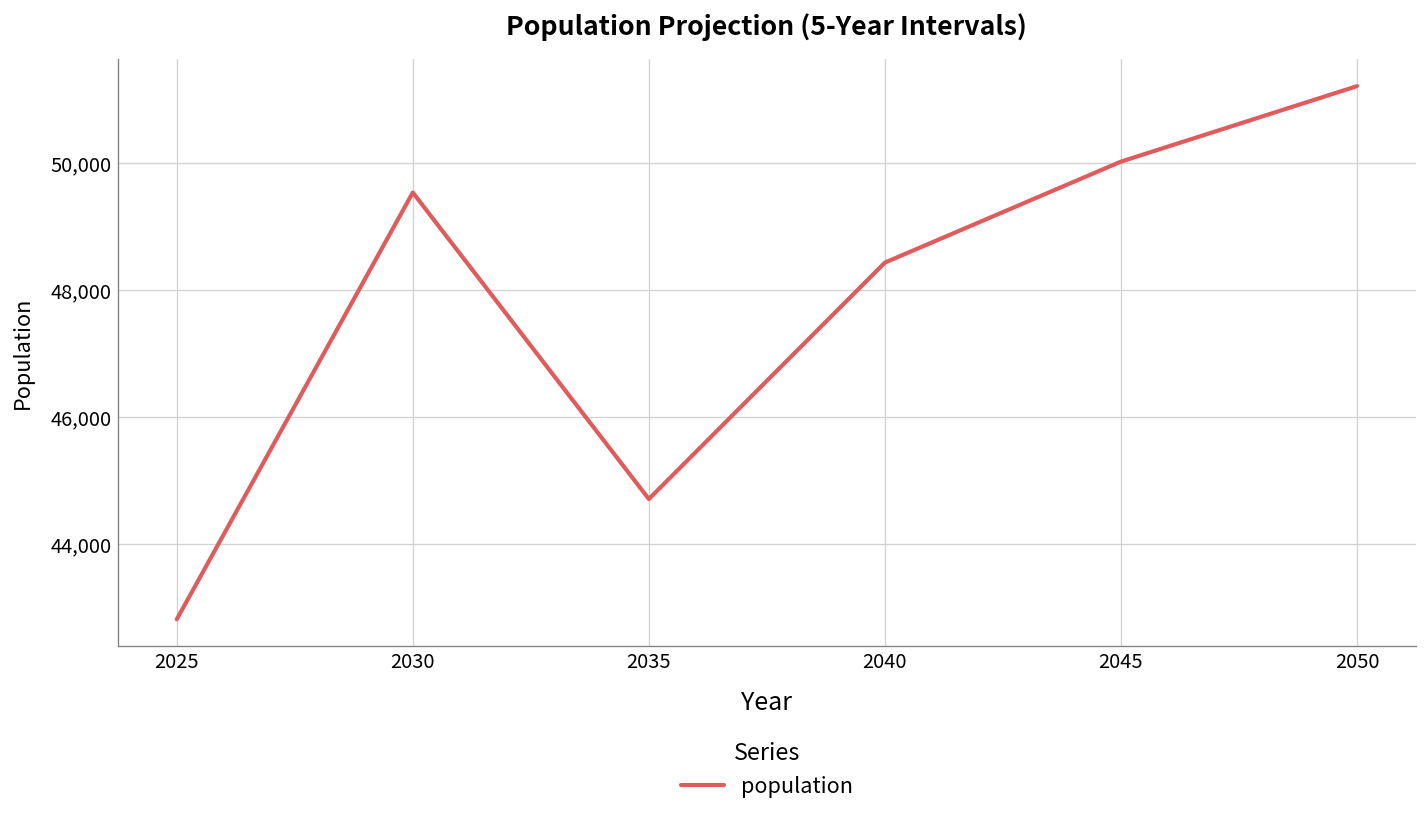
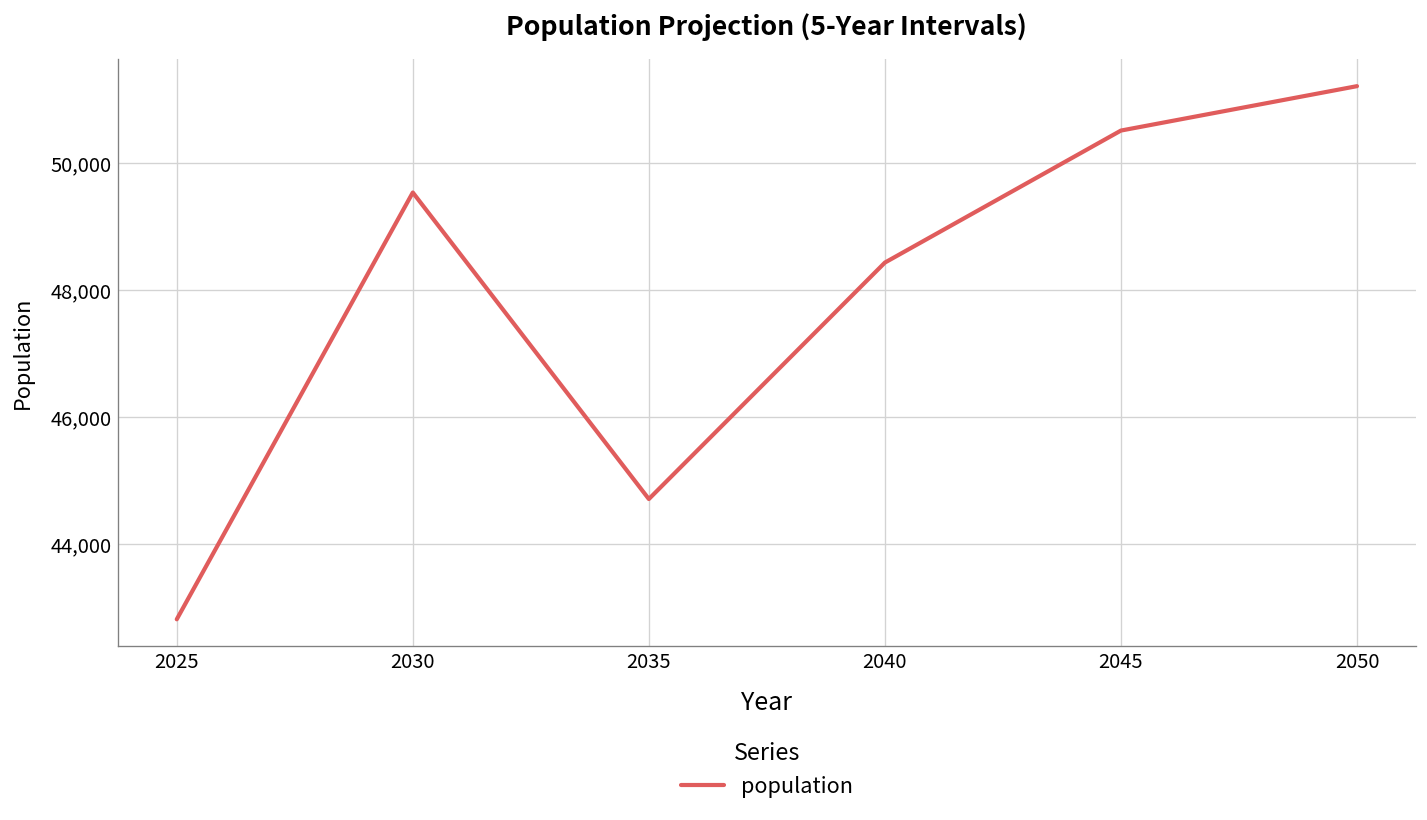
  {
    "2025": "42,800",
    "2030": "49,500",
    "2035": "44,700",
    "2040": "48,400",
-   "2045": "50,000",
+   "2045": "50,500",
    "2050": "51,200"
  }
